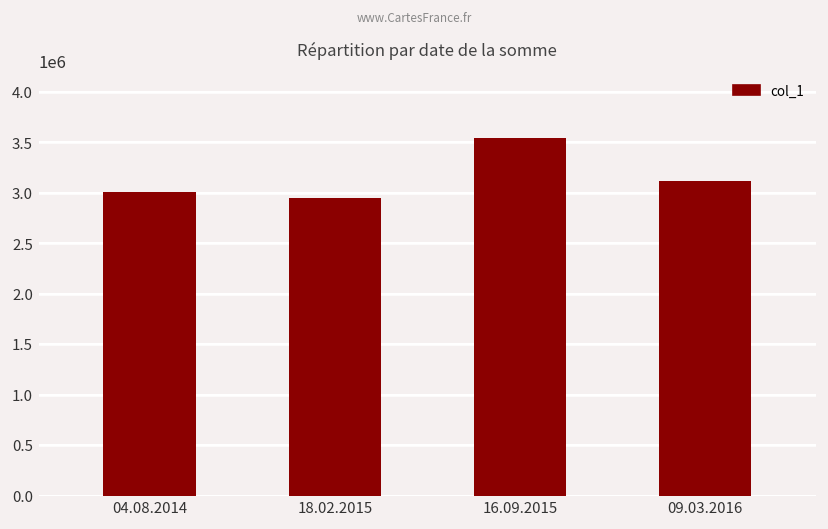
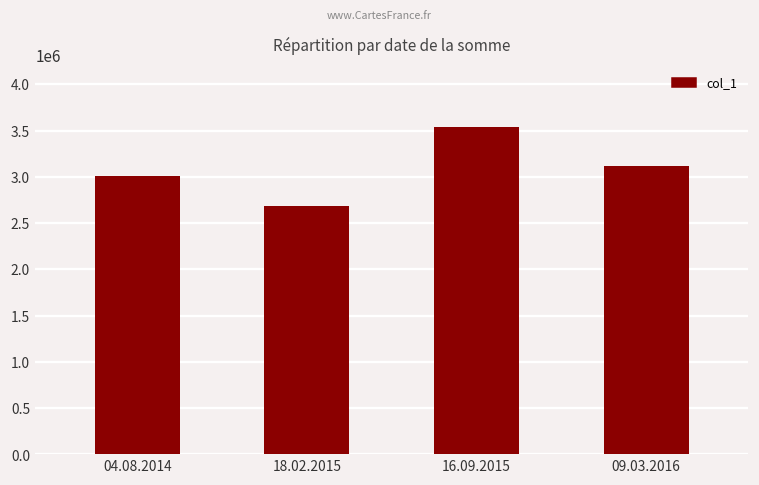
  {
    "04.08.2014": 3000000,
-   "18.02.2015": 3000000,
+   "18.02.2015": 2700000,
    "16.09.2015": 3500000,
    "09.03.2016": 3100000
  }
